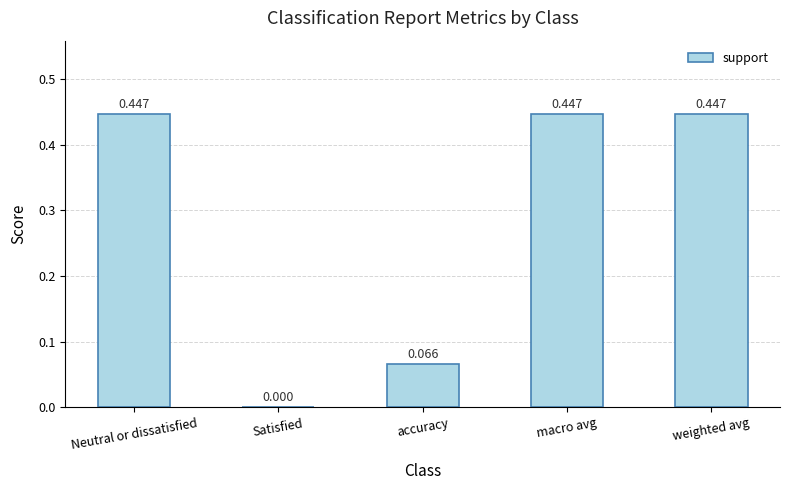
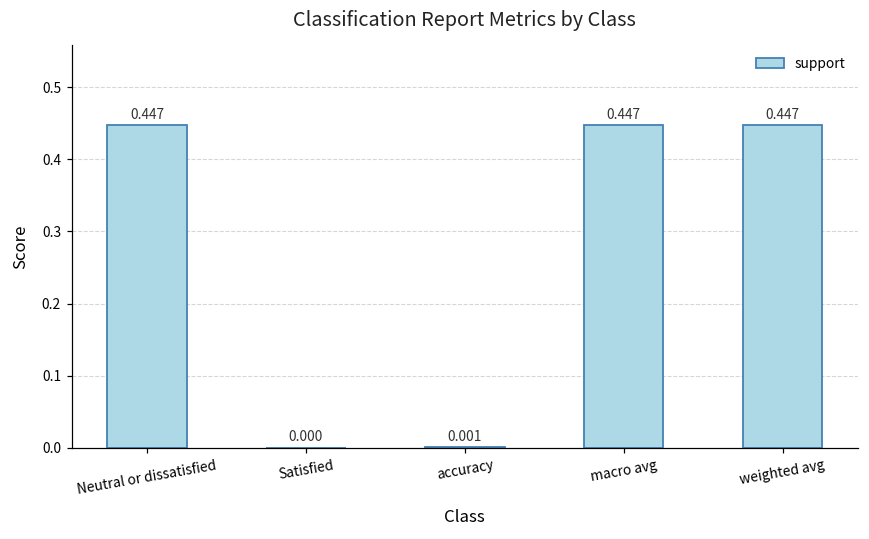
  {
    "Neutral or dissatisfied": 0.447,
    "Satisfied": 0.000,
-   "accuracy": 0.066,
+   "accuracy": 0.001,
    "macro avg": 0.447,
    "weighted avg": 0.447
  }
